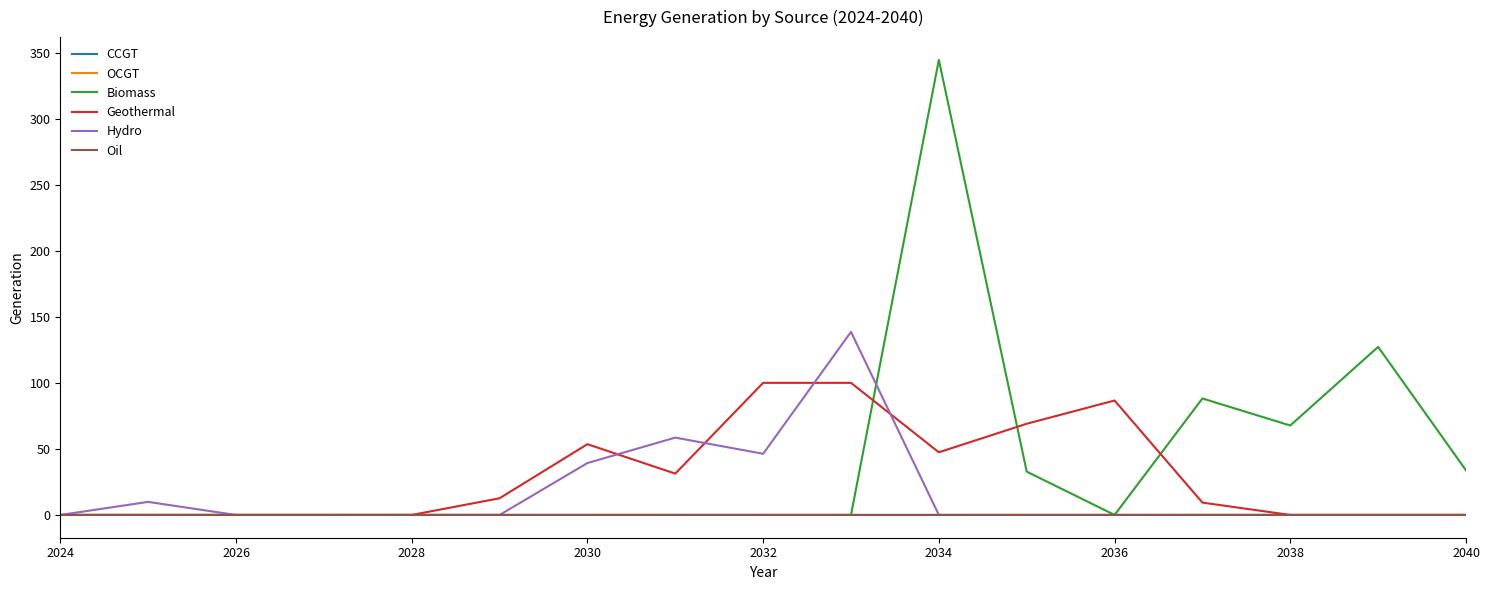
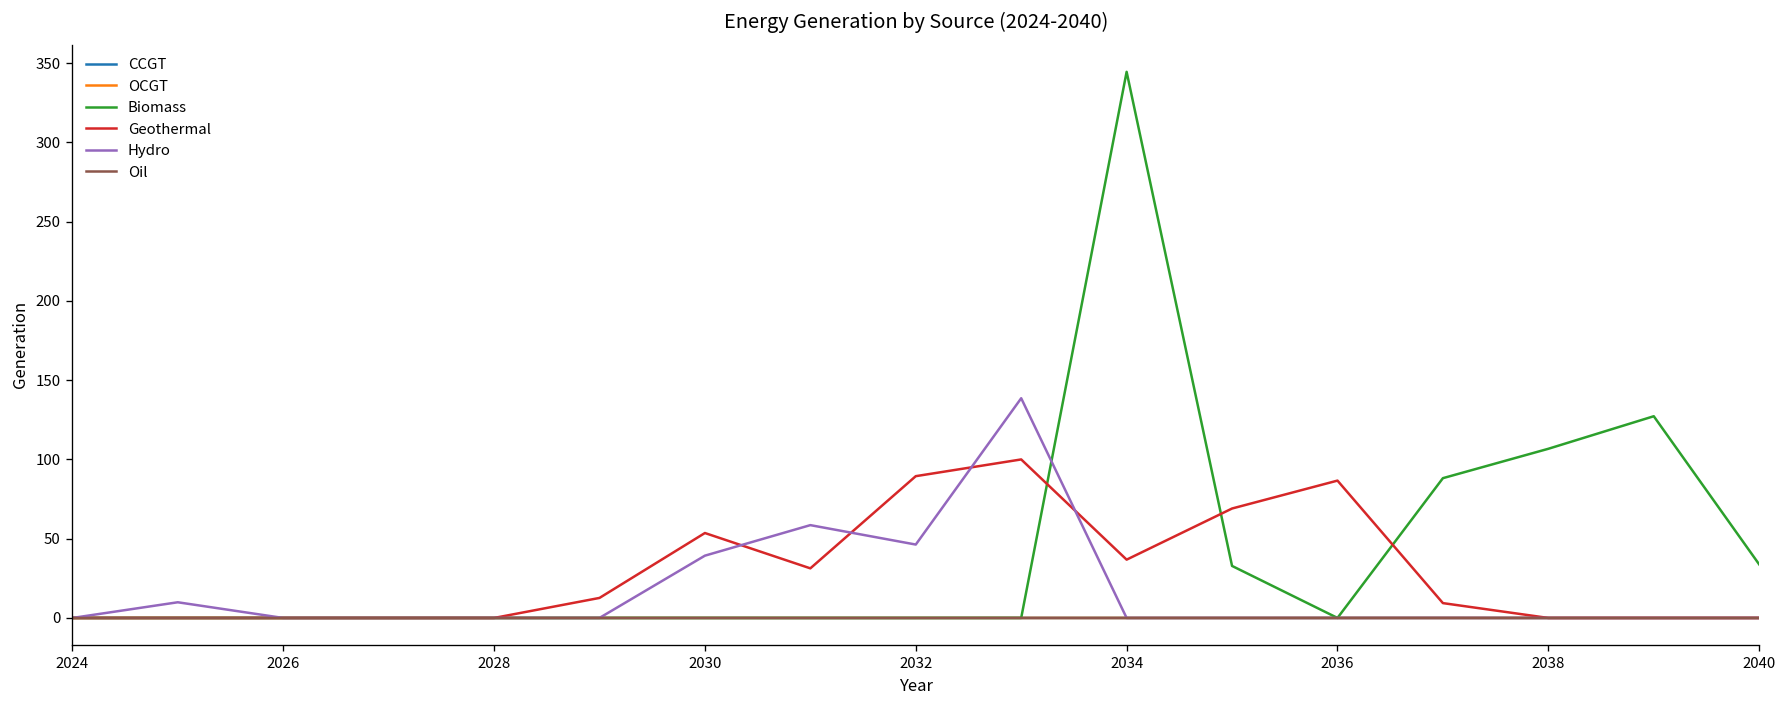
  {
    "Biomass": {
      "2034": 344,
-     "2038": 68,
+     "2038": 107,
      "2040": 34
    },
    "Geothermal": {
      "2030": 54,
-     "2032": 100,
-     "2034": 47,
+     "2032": 89,
+     "2034": 37,
      "2036": 87
    },
    "Hydro": {
      "2030": 39,
      "2032": 46
    }
  }
